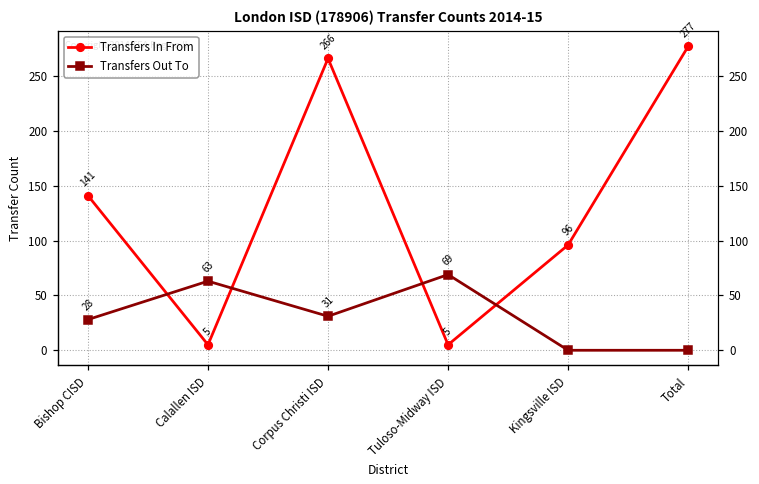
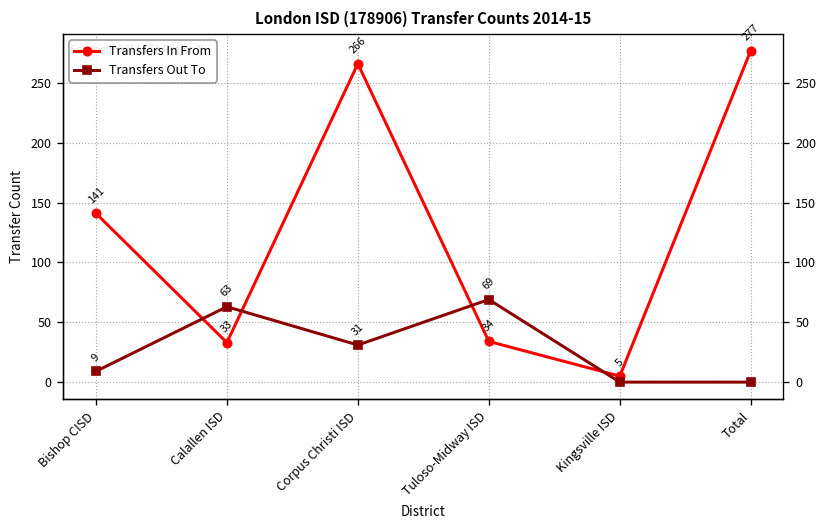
  {
    "Transfers In From": {
      "Bishop CISD": 141,
-     "Calallen ISD": 5,
+     "Calallen ISD": 33,
      "Corpus Christi ISD": 266,
-     "Tuloso-Midway ISD": 5,
-     "Kingsville ISD": 96,
+     "Tuloso-Midway ISD": 34,
+     "Kingsville ISD": 5,
      "Total": 277
    },
    "Transfers Out To": {
-     "Bishop CISD": 28,
+     "Bishop CISD": 9,
      "Calallen ISD": 63,
      "Corpus Christi ISD": 31,
      "Tuloso-Midway ISD": 69
    }
  }
